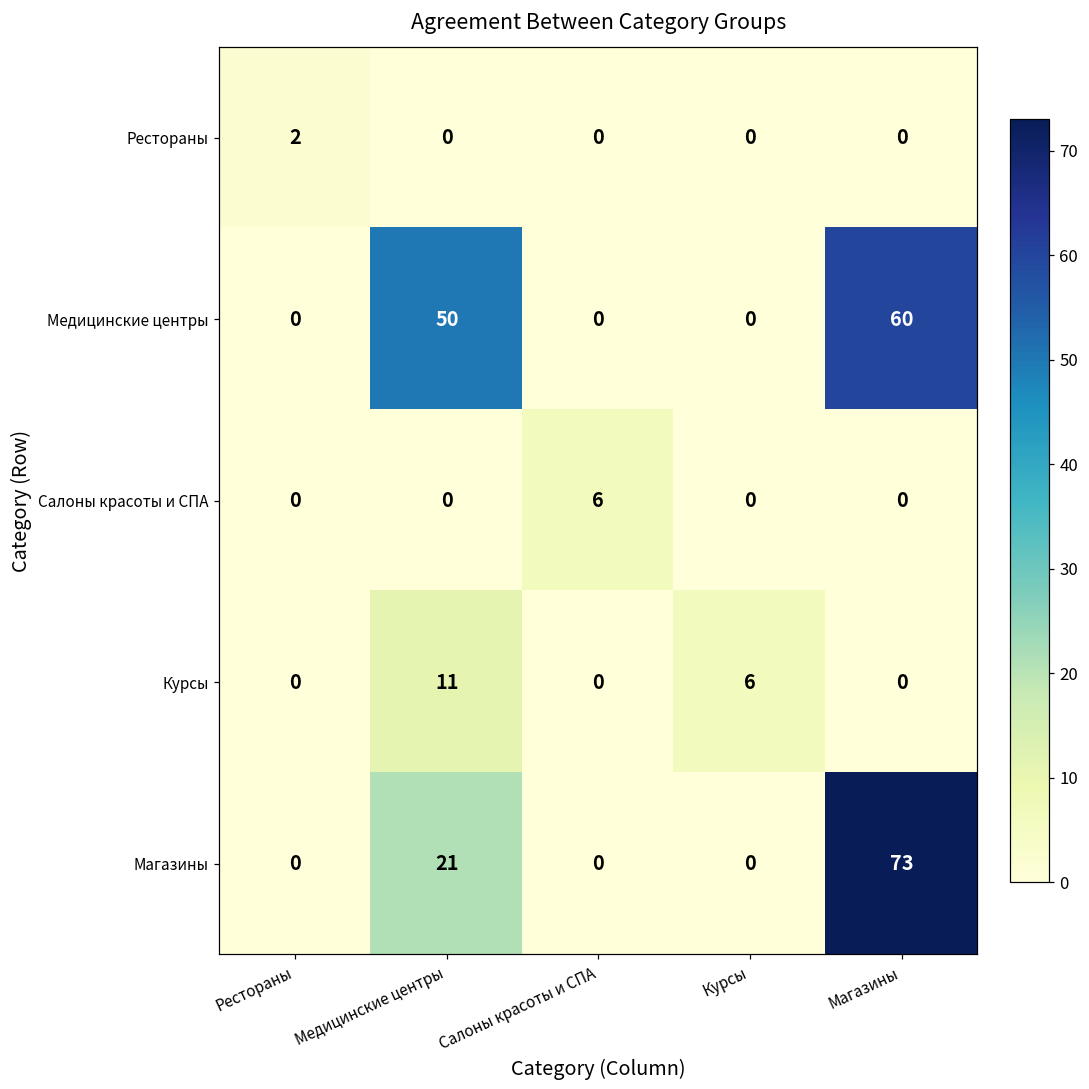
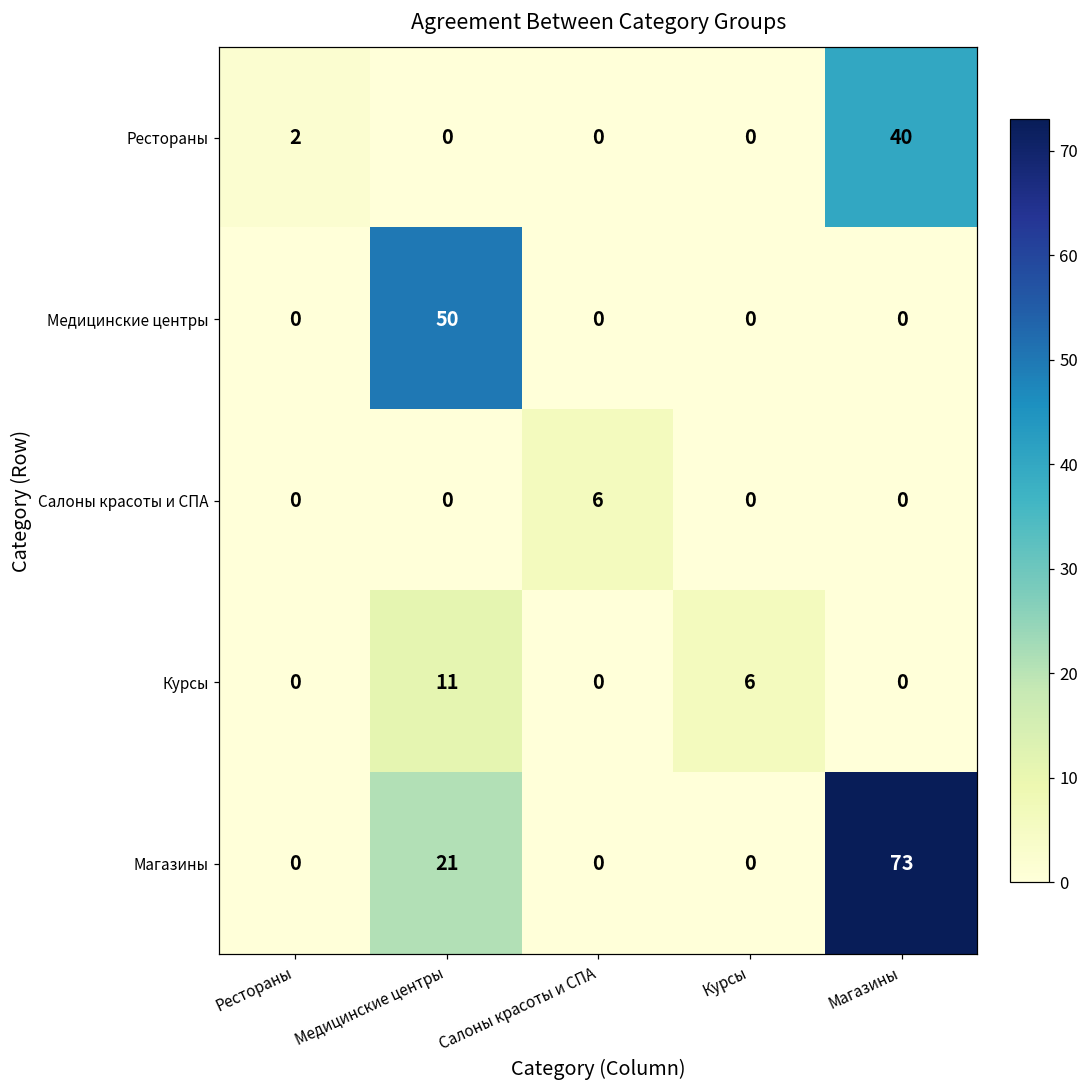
  {
    "Рестораны": {
      "Рестораны": 2,
      "Медицинские центры": 0,
      "Салоны красоты и СПА": 0,
      "Курсы": 0,
-     "Магазины": 0
+     "Магазины": 40
    },
    "Медицинские центры": {
      "Рестораны": 0,
      "Медицинские центры": 50,
      "Салоны красоты и СПА": 0,
      "Курсы": 0,
-     "Магазины": 60
+     "Магазины": 0
    },
    "Салоны красоты и СПА": {
      "Рестораны": 0,
      "Медицинские центры": 0,
      "Салоны красоты и СПА": 6,
      "Курсы": 0,
      "Магазины": 0
    },
    "Курсы": {
      "Рестораны": 0,
      "Медицинские центры": 11,
      "Салоны красоты и СПА": 0,
      "Курсы": 6,
      "Магазины": 0
    },
    "Магазины": {
      "Рестораны": 0,
      "Медицинские центры": 21,
      "Салоны красоты и СПА": 0,
      "Курсы": 0,
      "Магазины": 73
    }
  }
